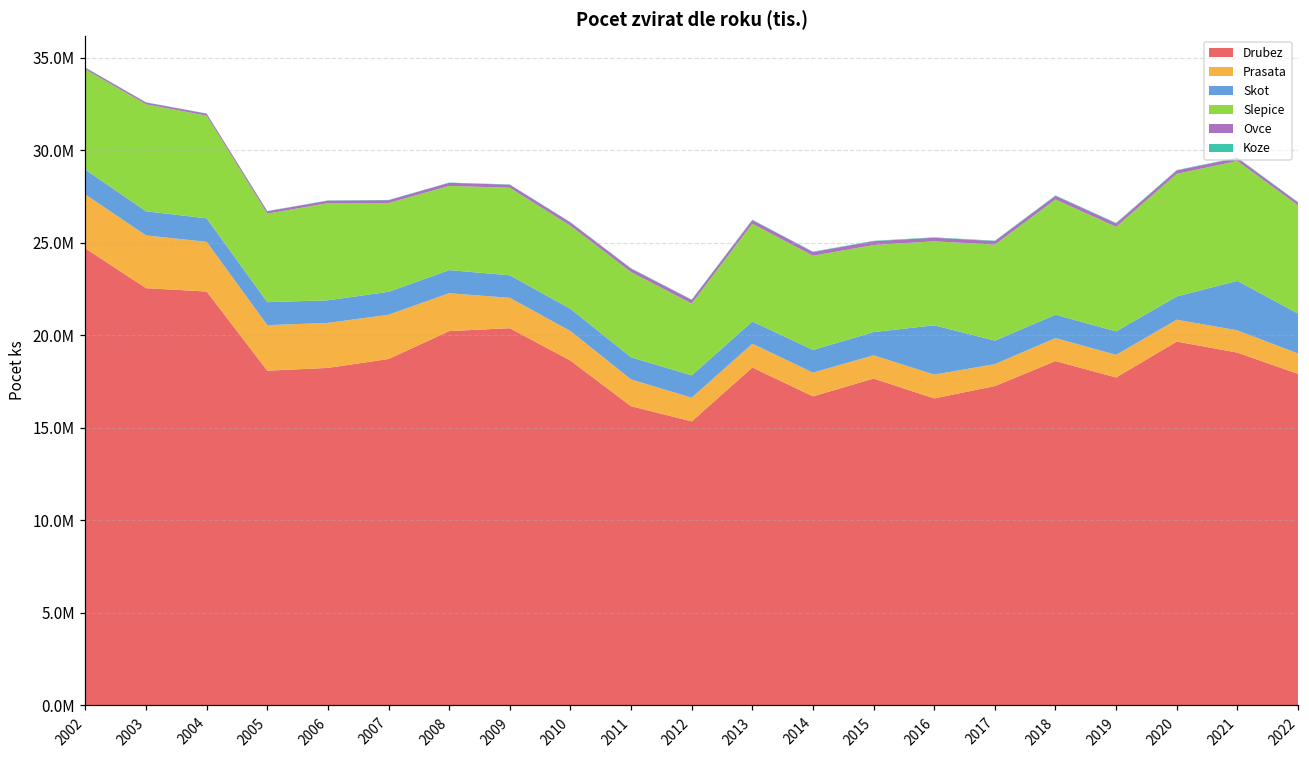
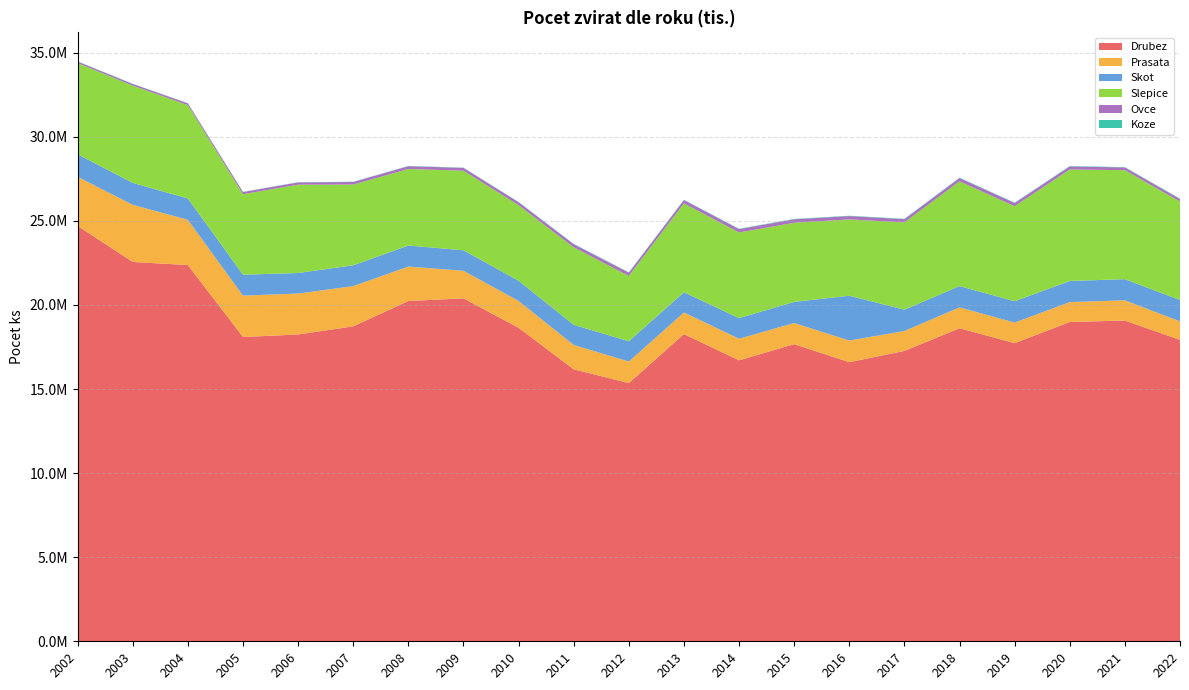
  {
    "Drubez": {
      "2002": 24700000,
      "2003": 22600000,
      "2004": 22400000,
      "2005": 18100000,
      "2006": 18200000,
      "2007": 18700000,
      "2008": 20200000,
      "2009": 20400000,
      "2010": 18600000,
      "2011": 16200000,
      "2012": 15400000,
      "2013": 18300000,
      "2014": 16700000,
      "2015": 17700000,
      "2016": 16600000,
      "2017": 17300000,
      "2018": 18600000,
      "2019": 17700000,
-     "2020": 19700000,
+     "2020": 19000000,
      "2021": 19100000,
      "2022": 17900000
    },
    "Prasata": {
      "2002": 2900000,
-     "2003": 2800000,
+     "2003": 3400000,
      "2004": 2700000,
      "2005": 2500000,
      "2006": 2400000,
      "2007": 2400000,
      "2008": 2000000,
      "2009": 1600000,
      "2010": 1600000,
      "2011": 1400000,
      "2012": 1300000,
      "2013": 1300000,
      "2014": 1300000,
      "2015": 1300000,
      "2016": 1300000,
      "2017": 1200000,
      "2018": 1200000,
      "2019": 1200000,
      "2020": 1200000,
      "2021": 1200000,
      "2022": 1100000
    },
    "Skot": {
      "2002": 1300000,
      "2003": 1300000,
      "2004": 1300000,
      "2005": 1200000,
      "2006": 1200000,
      "2007": 1200000,
      "2008": 1200000,
      "2009": 1200000,
      "2010": 1200000,
      "2011": 1200000,
      "2012": 1200000,
      "2013": 1200000,
      "2014": 1200000,
      "2015": 1300000,
      "2016": 2700000,
      "2017": 1300000,
      "2018": 1300000,
      "2019": 1300000,
      "2020": 1300000,
-     "2021": 2700000,
-     "2022": 2200000
+     "2021": 1300000,
+     "2022": 1300000
    },
    "Slepice": {
      "2007": 4800000,
      "2008": 4600000,
      "2009": 4700000,
      "2010": 4500000,
      "2011": 4600000,
      "2012": 3900000,
      "2013": 5300000,
      "2014": 5100000,
      "2015": 4700000,
      "2016": 4500000,
      "2017": 5200000,
      "2018": 6200000,
      "2019": 5700000,
      "2020": 6600000,
      "2021": 6500000,
      "2022": 5900000
    }
  }
